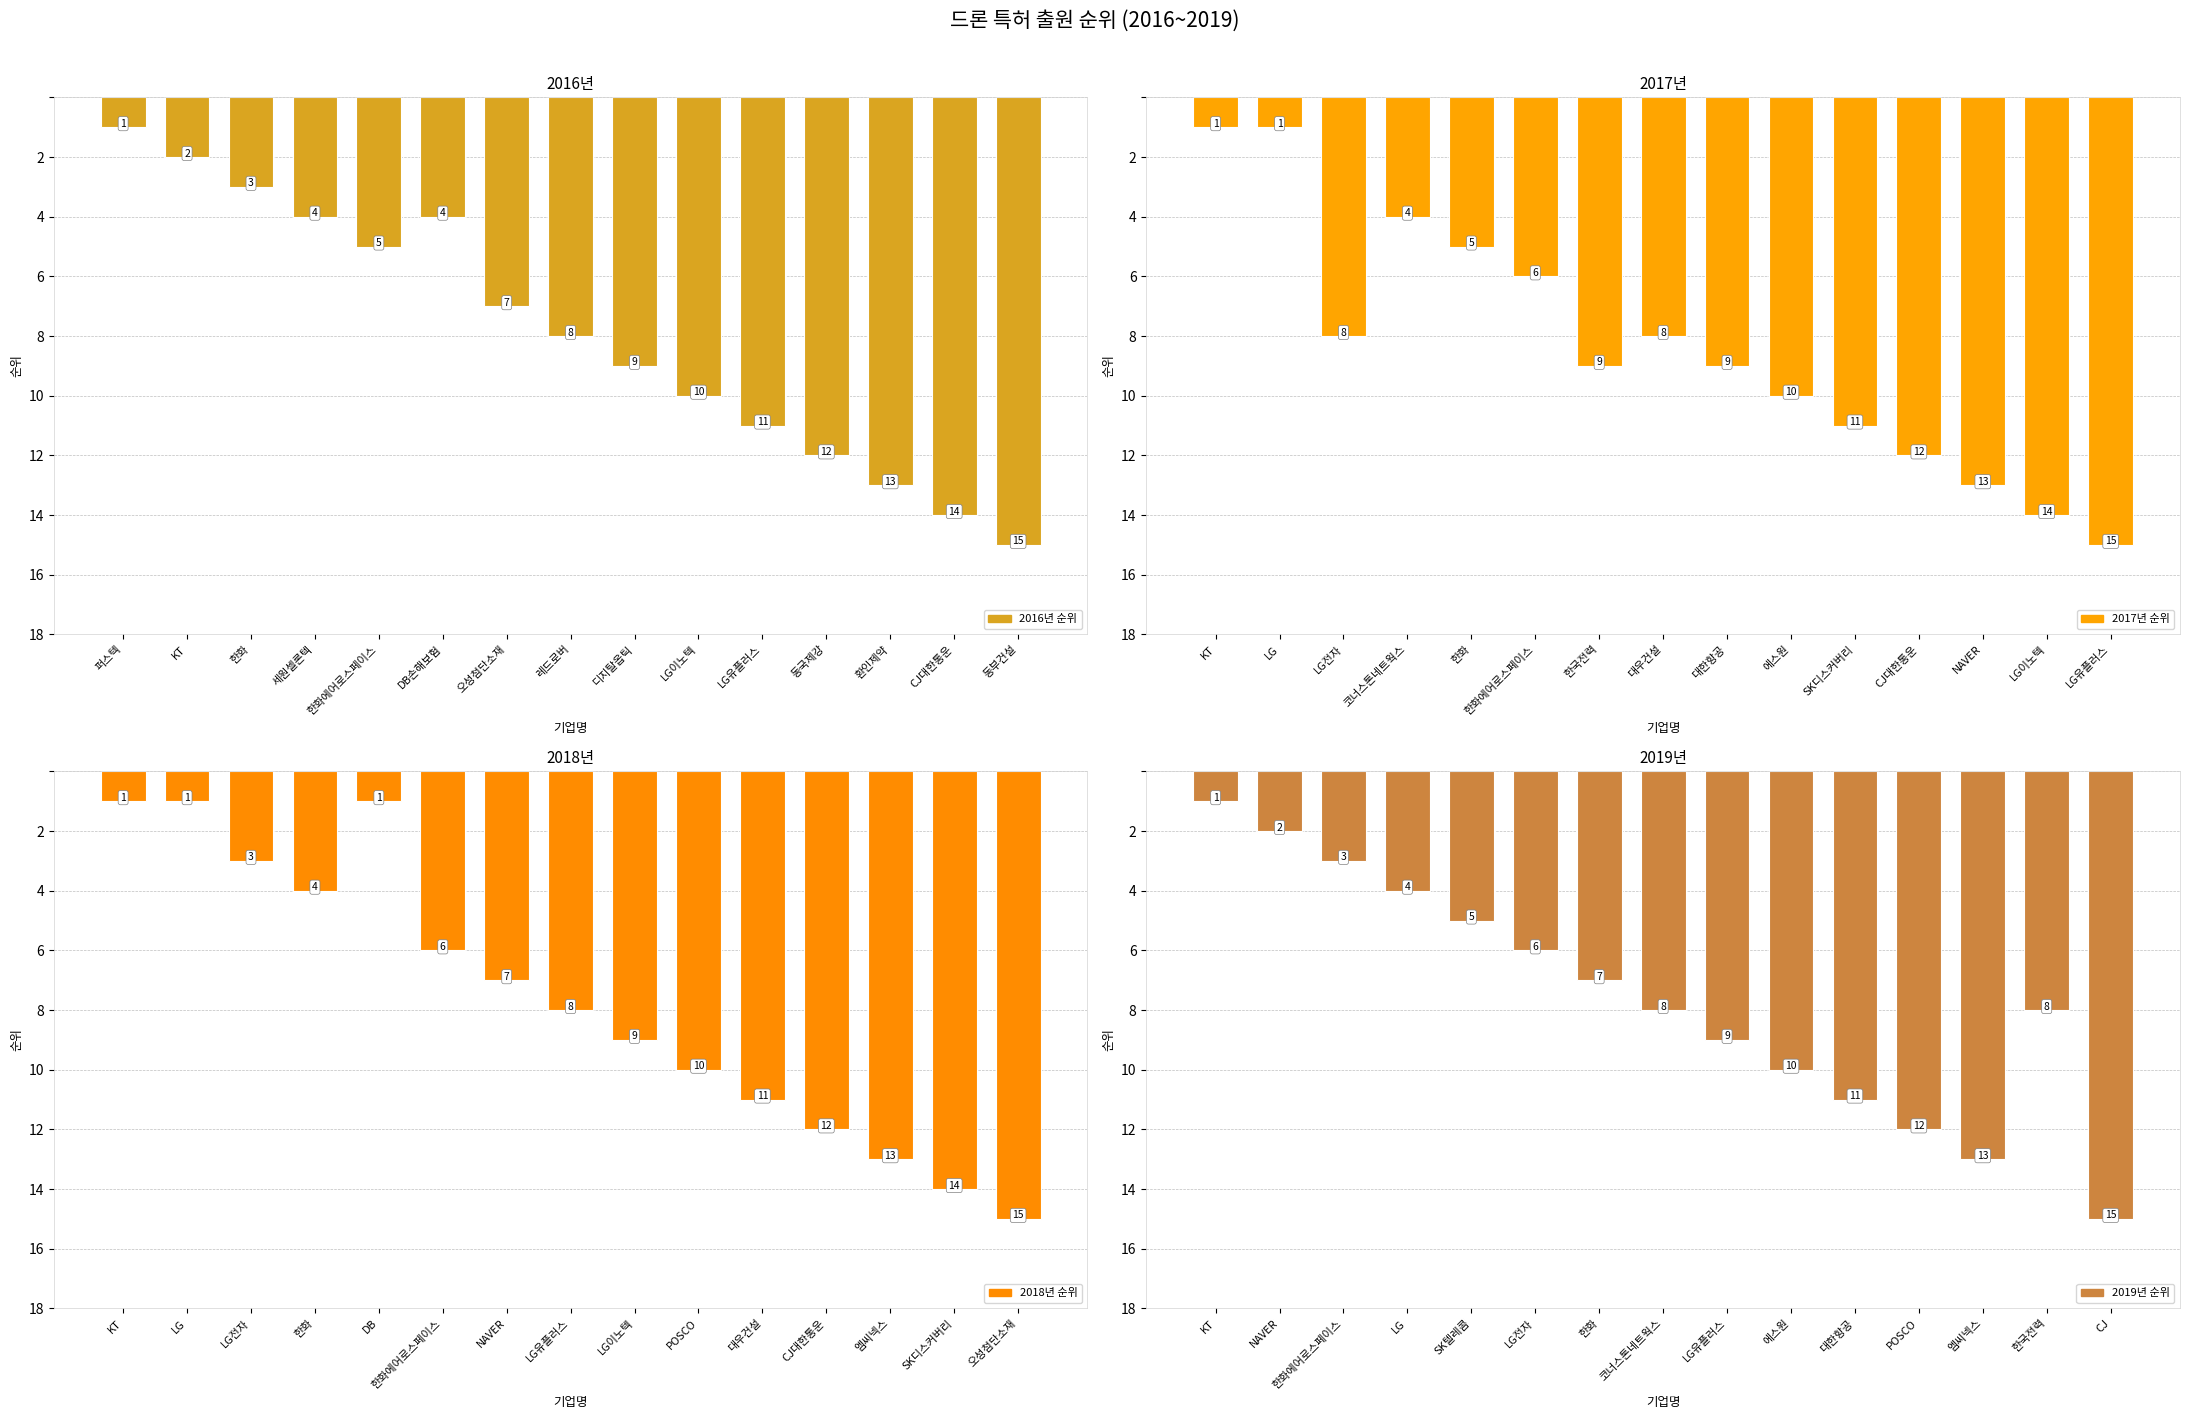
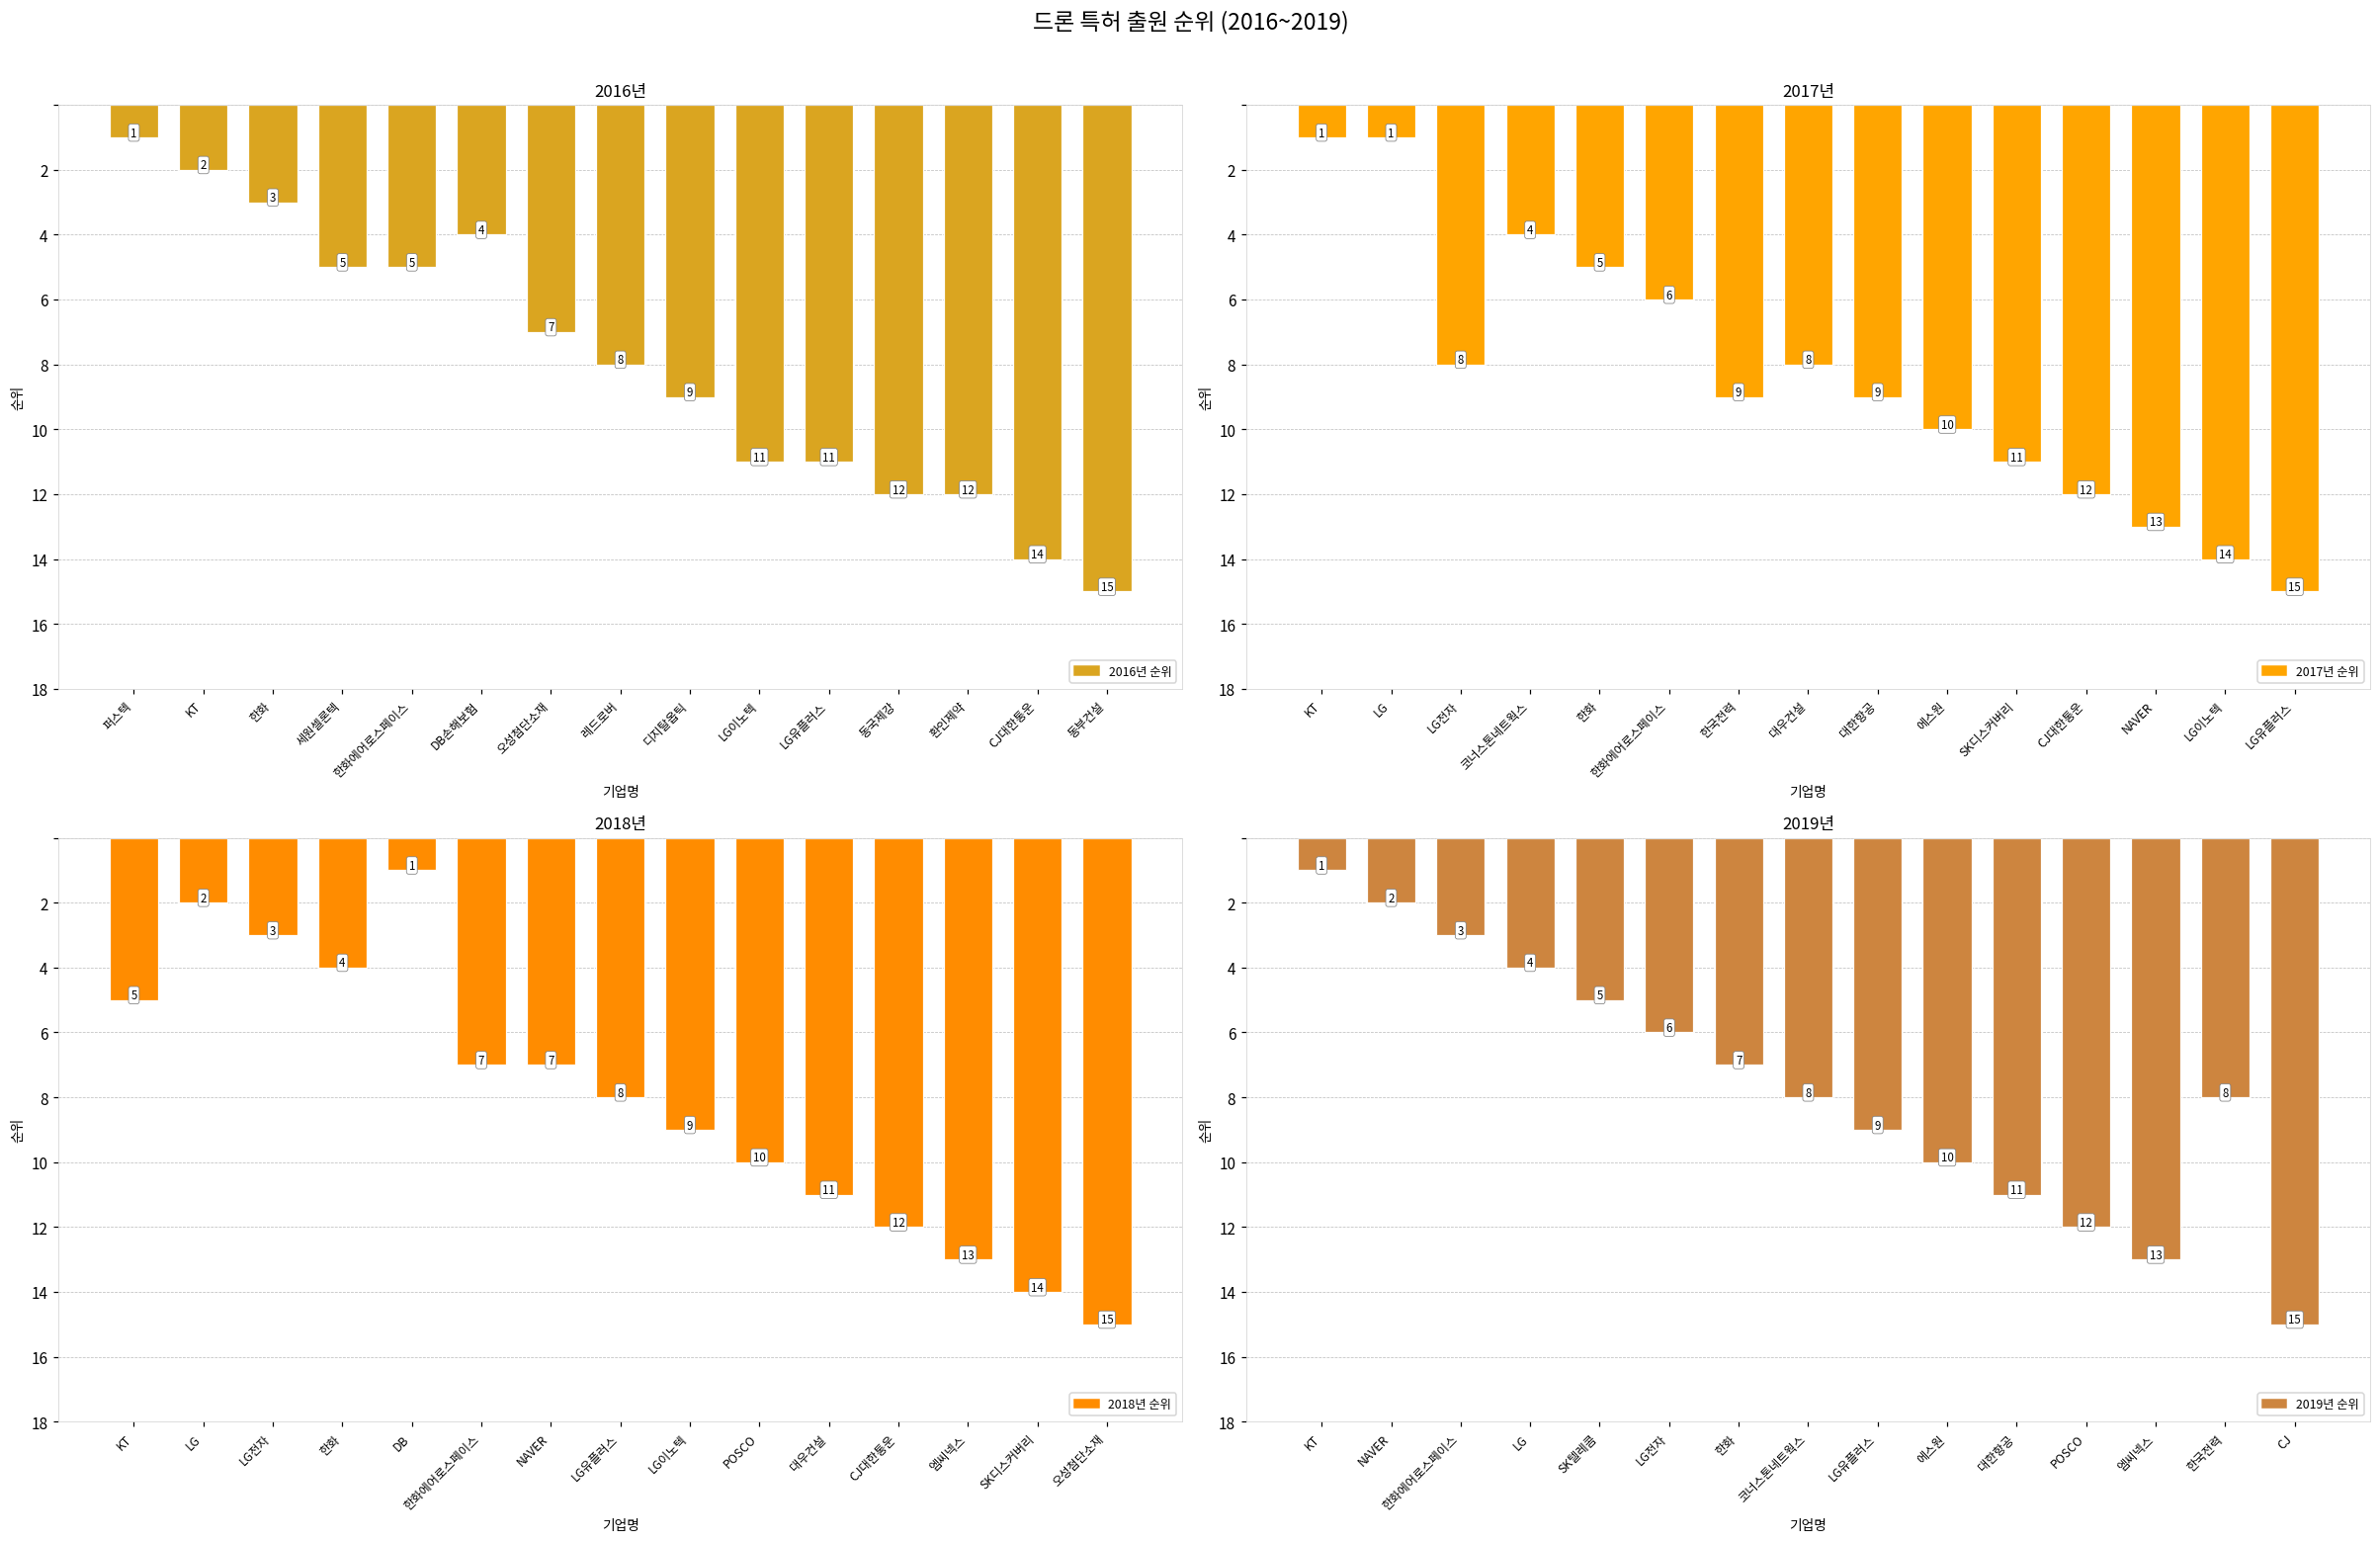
  {
    "2016년": {
-     "세원셀론텍": 4,
-     "LG이노텍": 10,
-     "환인제약": 13
+     "세원셀론텍": 5,
+     "LG이노텍": 11,
+     "환인제약": 12
    },
    "2018년": {
-     "KT": 1,
-     "LG": 1,
-     "한화에어로스페이스": 6
+     "KT": 5,
+     "LG": 2,
+     "한화에어로스페이스": 7
    }
  }
